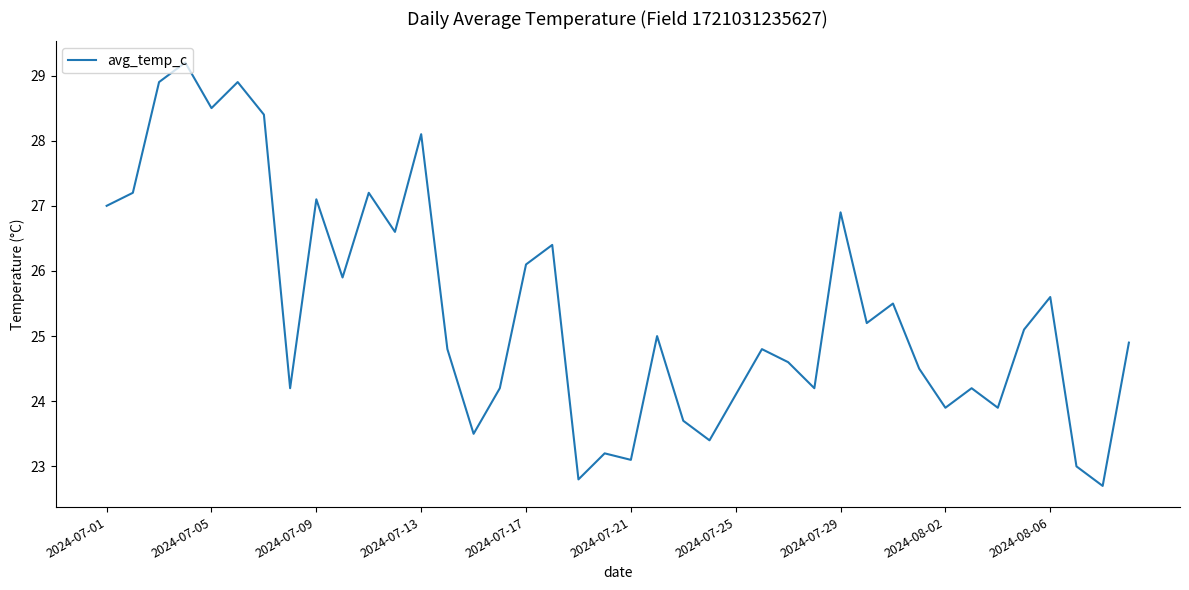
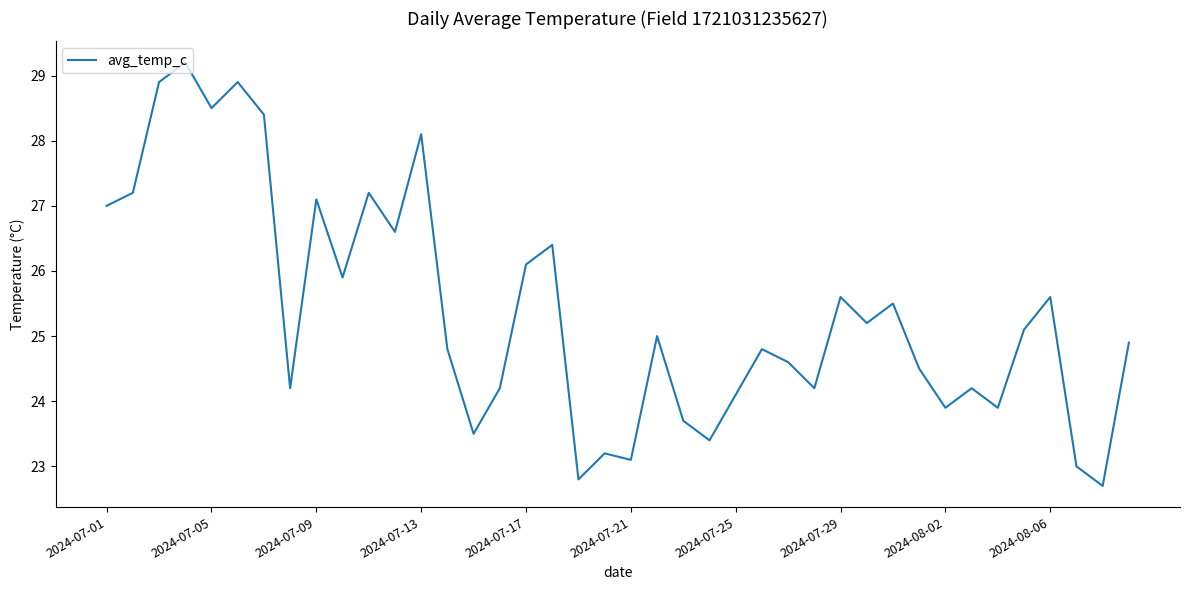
  {
    "2024-07-01": 27.0,
    "2024-07-05": 28.5,
    "2024-07-09": 27.1,
    "2024-07-13": 28.1,
    "2024-07-17": 26.1,
    "2024-07-21": 23.1,
    "2024-07-25": 24.1,
-   "2024-07-29": 26.9,
+   "2024-07-29": 25.6,
    "2024-08-02": 23.9,
    "2024-08-06": 25.6
  }
